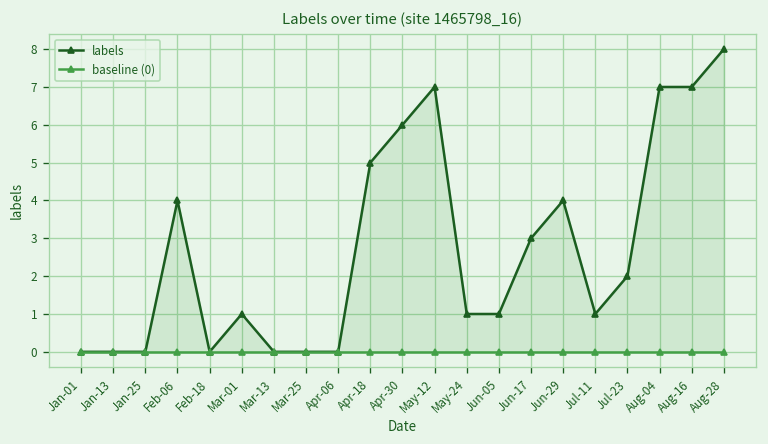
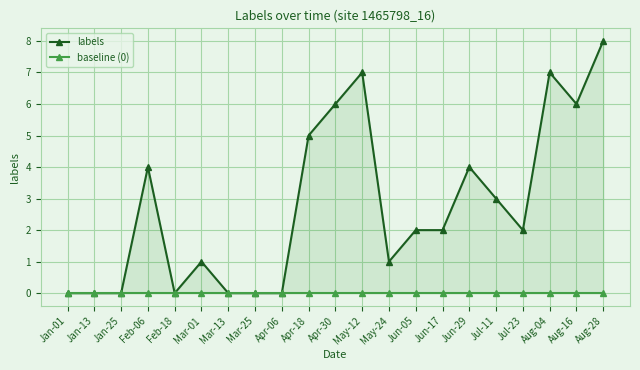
  {
    "labels": {
      "Feb-06": 4,
      "Mar-01": 1,
      "Apr-18": 5,
      "Apr-30": 6,
      "May-12": 7,
      "May-24": 1,
-     "Jun-05": 1,
-     "Jun-17": 3,
+     "Jun-05": 2,
+     "Jun-17": 2,
      "Jun-29": 4,
-     "Jul-11": 1,
+     "Jul-11": 3,
      "Jul-23": 2,
      "Aug-04": 7,
-     "Aug-16": 7,
+     "Aug-16": 6,
      "Aug-28": 8
    },
    "baseline (0)": {
      "Feb-06": 0,
      "Mar-01": 0,
      "Apr-18": 0,
      "Apr-30": 0,
      "May-12": 0,
      "May-24": 0,
      "Jun-05": 0,
      "Jun-17": 0,
      "Jun-29": 0,
      "Jul-11": 0,
      "Jul-23": 0,
      "Aug-04": 0,
      "Aug-16": 0,
      "Aug-28": 0
    }
  }
